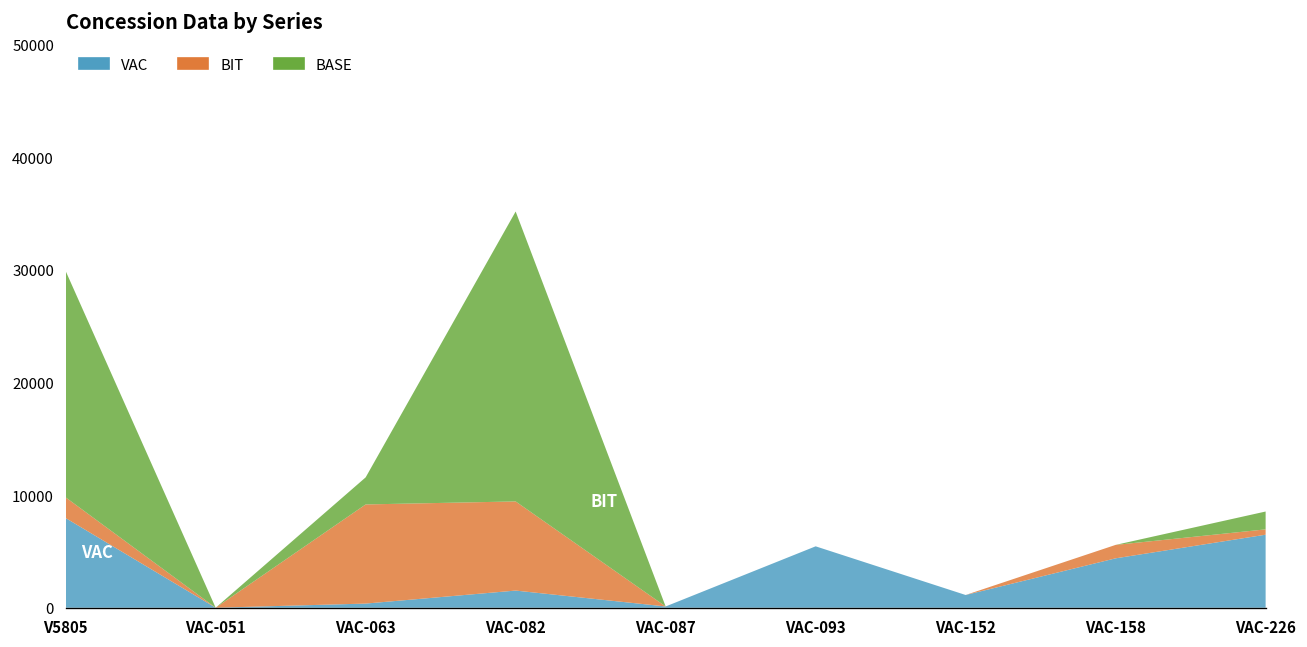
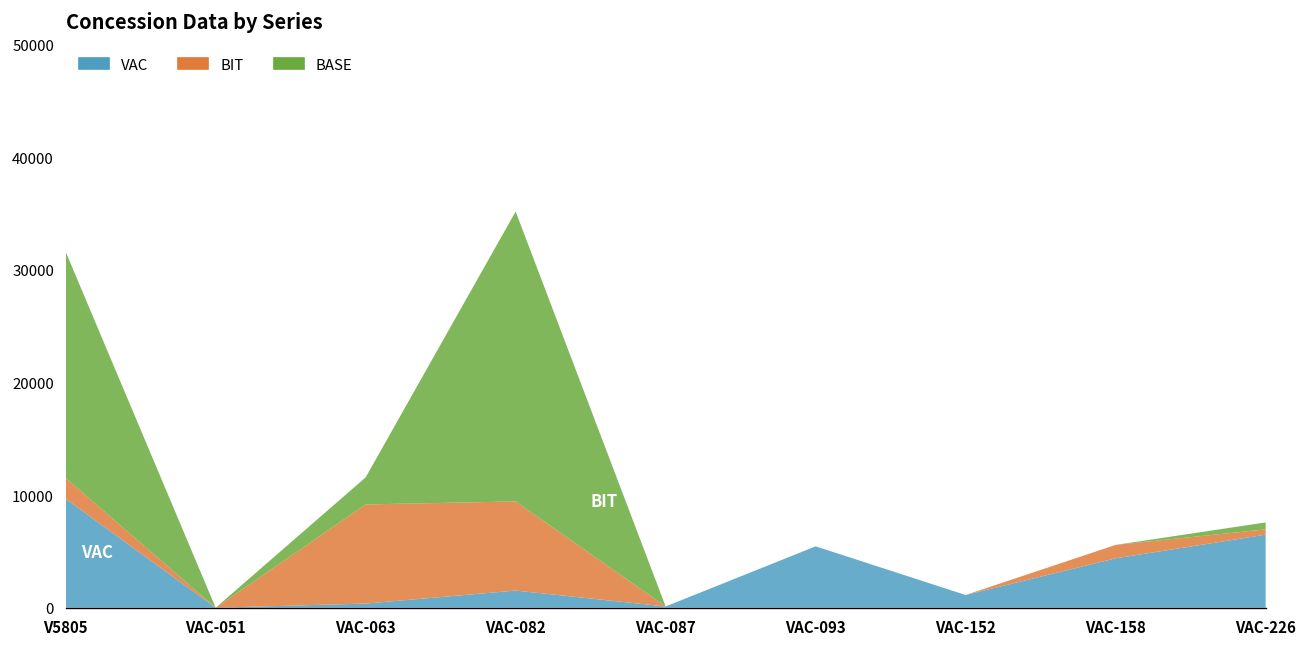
  {
    "VAC": {
-     "V5805": 8000,
+     "V5805": 10000,
      "VAC-063": 0,
      "VAC-082": 2000,
      "VAC-158": 4000,
      "VAC-226": 6000
    },
    "BIT": {
      "V5805": 2000,
      "VAC-063": 9000,
      "VAC-082": 8000,
      "VAC-226": 0
    },
    "BASE": {
      "V5805": 20000,
      "VAC-063": 2000,
      "VAC-082": 26000,
-     "VAC-226": 2000
+     "VAC-226": 1000
    }
  }
